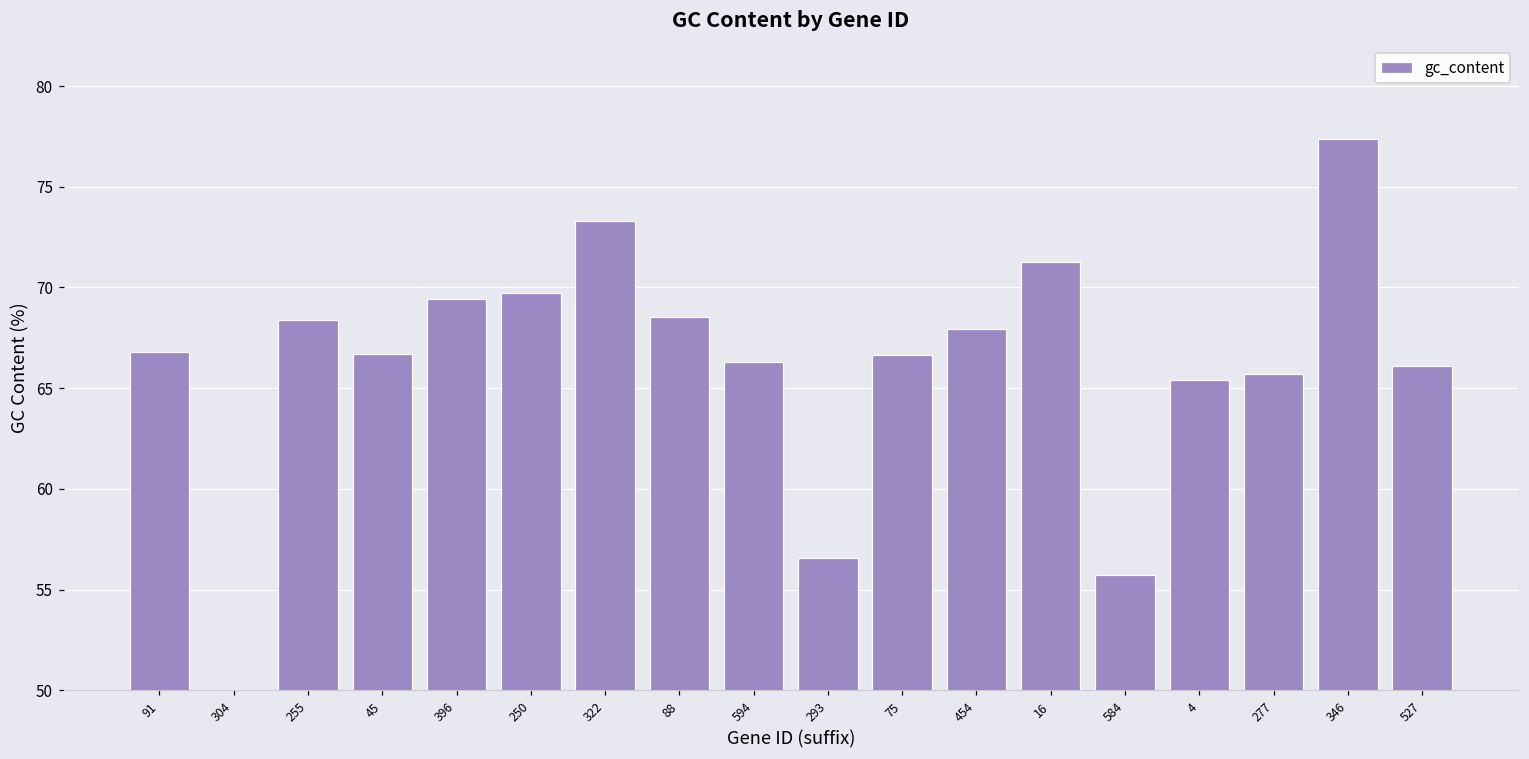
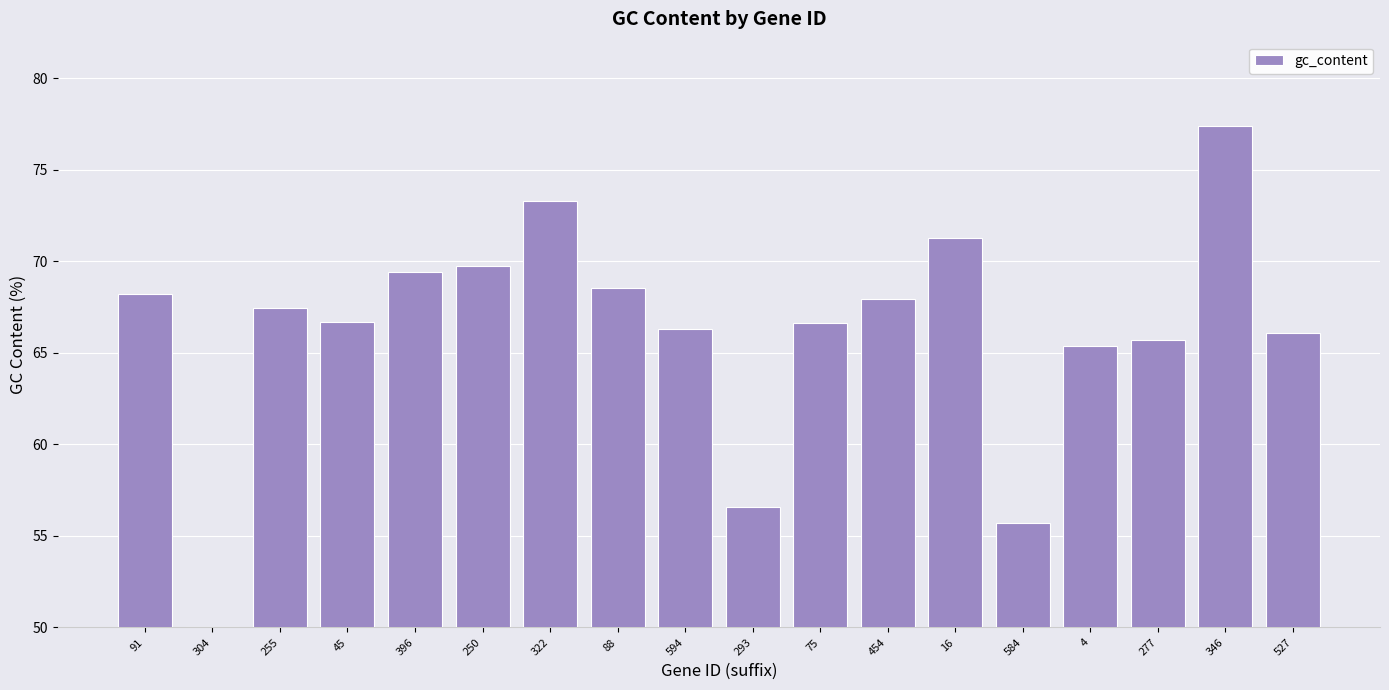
  {
-   "91": 66.8,
+   "91": 68.2,
    "304": 50.0,
-   "255": 68.4,
+   "255": 67.5,
    "45": 66.7,
    "396": 69.4,
    "250": 69.7,
    "322": 73.3,
    "88": 68.5,
    "594": 66.3,
    "293": 56.6,
    "75": 66.6,
    "454": 67.9,
    "16": 71.3,
    "584": 55.7,
    "4": 65.4,
    "277": 65.7,
    "346": 77.4,
    "527": 66.1
  }
